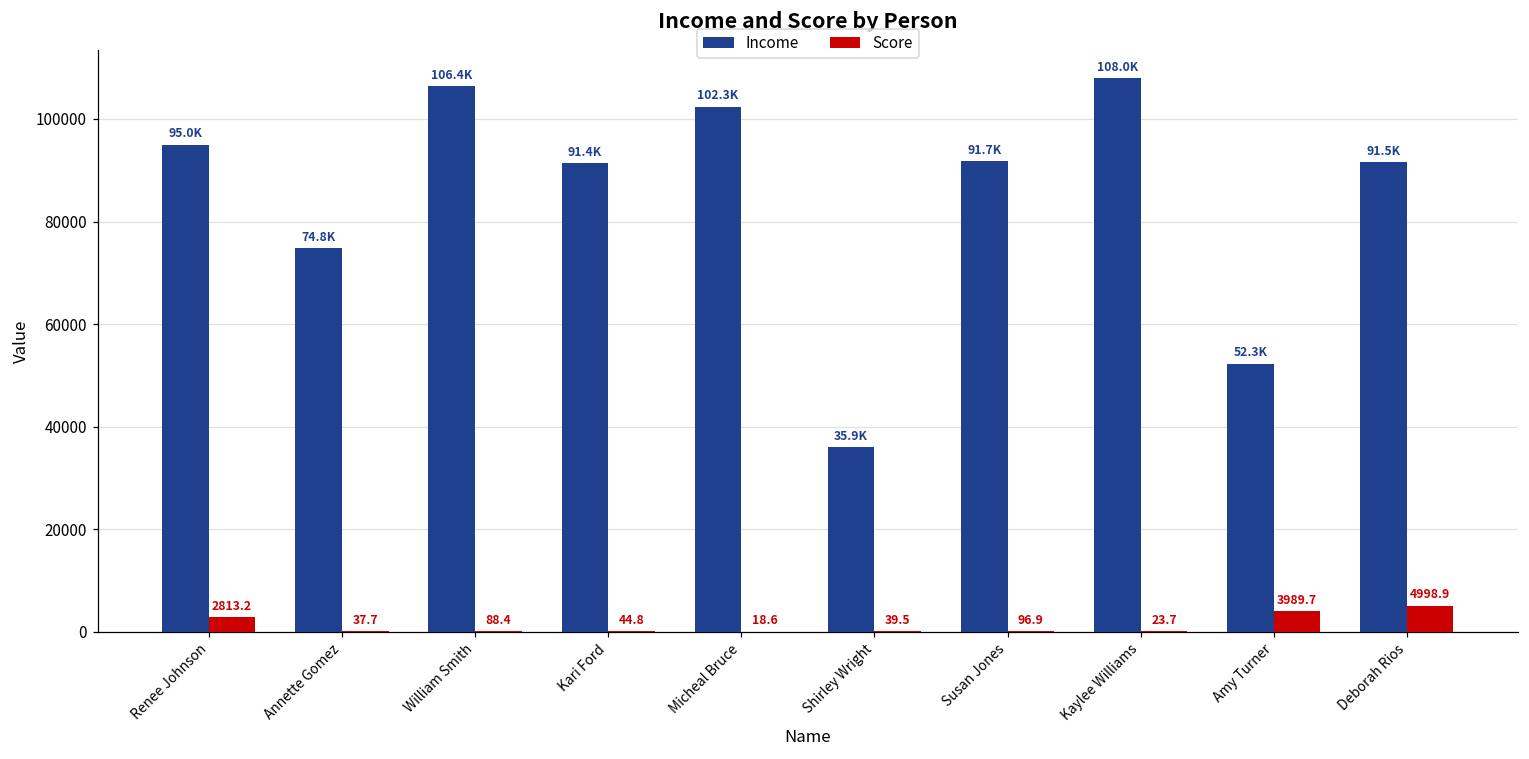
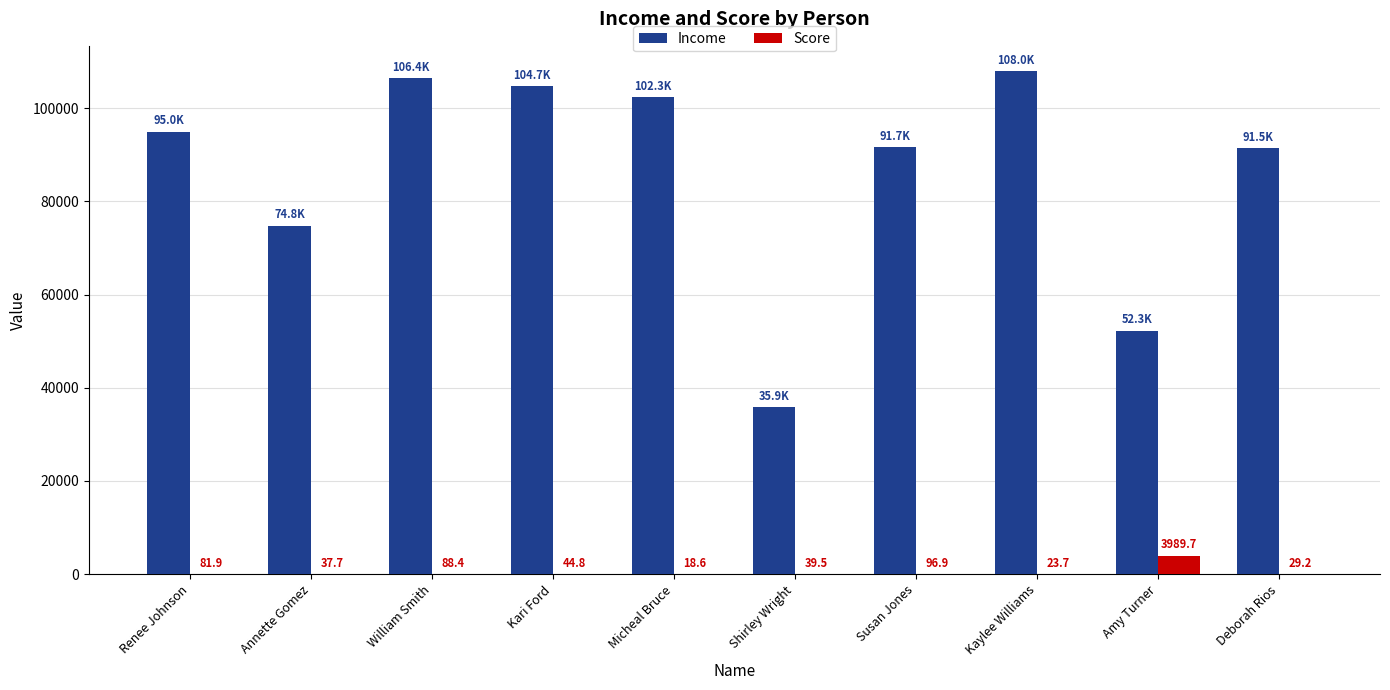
  {
    "Income": {
      "Renee Johnson": "95.0K",
      "Annette Gomez": "74.8K",
      "William Smith": "106.4K",
-     "Kari Ford": "91.4K",
+     "Kari Ford": "104.7K",
      "Micheal Bruce": "102.3K",
      "Shirley Wright": "35.9K",
      "Susan Jones": "91.7K",
      "Kaylee Williams": "108.0K",
      "Amy Turner": "52.3K",
      "Deborah Rios": "91.5K"
    },
    "Score": {
-     "Renee Johnson": "2813.2",
+     "Renee Johnson": "81.9",
      "Annette Gomez": "37.7",
      "William Smith": "88.4",
      "Kari Ford": "44.8",
      "Micheal Bruce": "18.6",
      "Shirley Wright": "39.5",
      "Susan Jones": "96.9",
      "Kaylee Williams": "23.7",
      "Amy Turner": "3989.7",
-     "Deborah Rios": "4998.9"
+     "Deborah Rios": "29.2"
    }
  }
